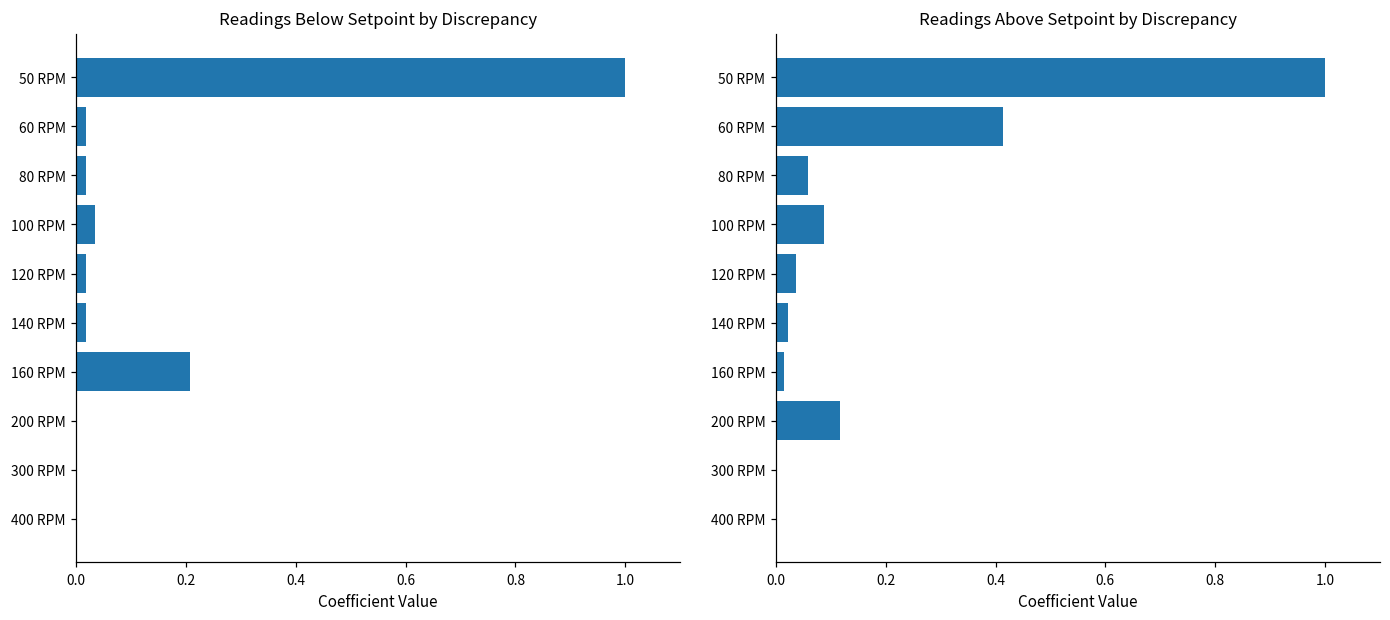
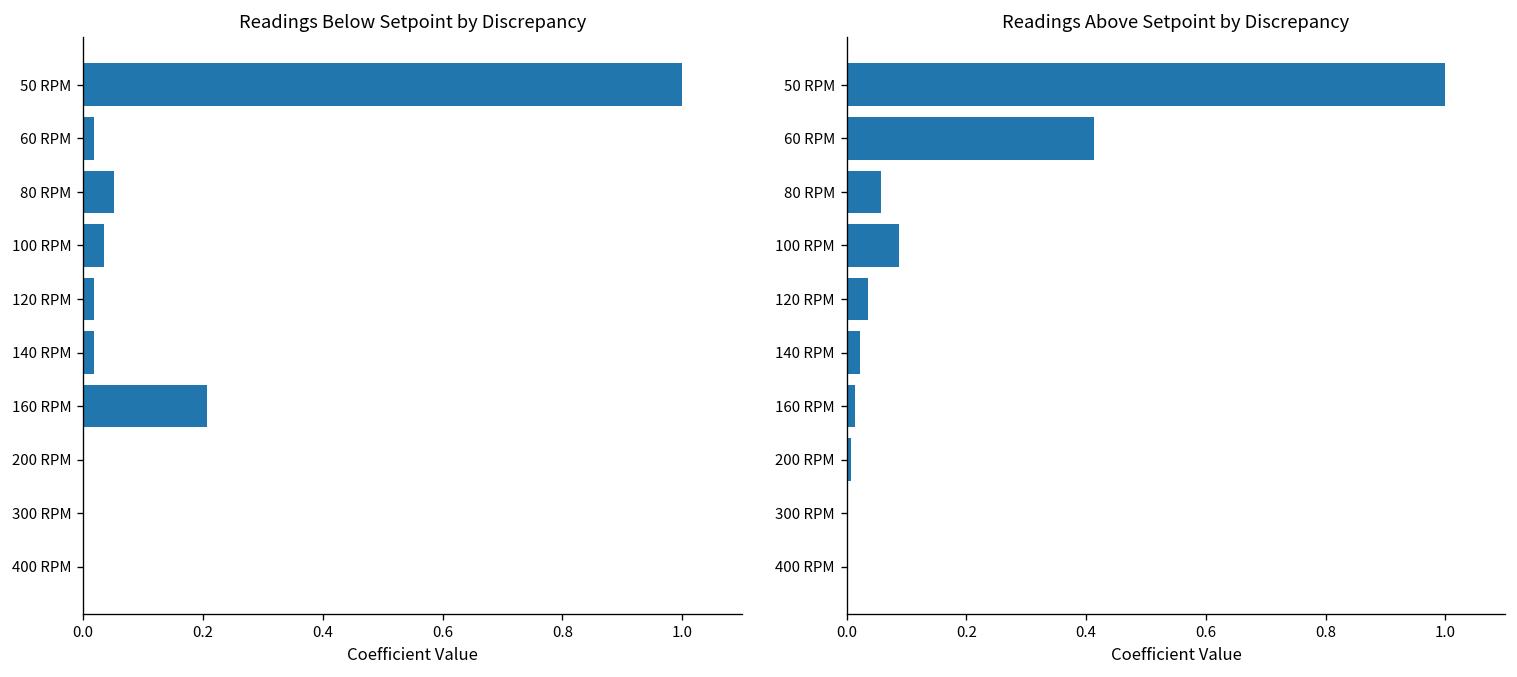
  {
    "Readings Below Setpoint by Discrepancy": {
      "50 RPM": 1.00,
      "60 RPM": 0.02,
-     "80 RPM": 0.02,
+     "80 RPM": 0.05,
      "100 RPM": 0.03,
      "120 RPM": 0.02,
      "140 RPM": 0.02,
      "160 RPM": 0.21,
      "200 RPM": 0.00,
      "300 RPM": 0.00,
      "400 RPM": 0.00
    },
    "Readings Above Setpoint by Discrepancy": {
      "50 RPM": 1.00,
      "60 RPM": 0.41,
      "80 RPM": 0.06,
      "100 RPM": 0.09,
      "120 RPM": 0.04,
      "140 RPM": 0.02,
      "160 RPM": 0.01,
-     "200 RPM": 0.12,
+     "200 RPM": 0.01,
      "300 RPM": 0.00,
      "400 RPM": 0.00
    }
  }
